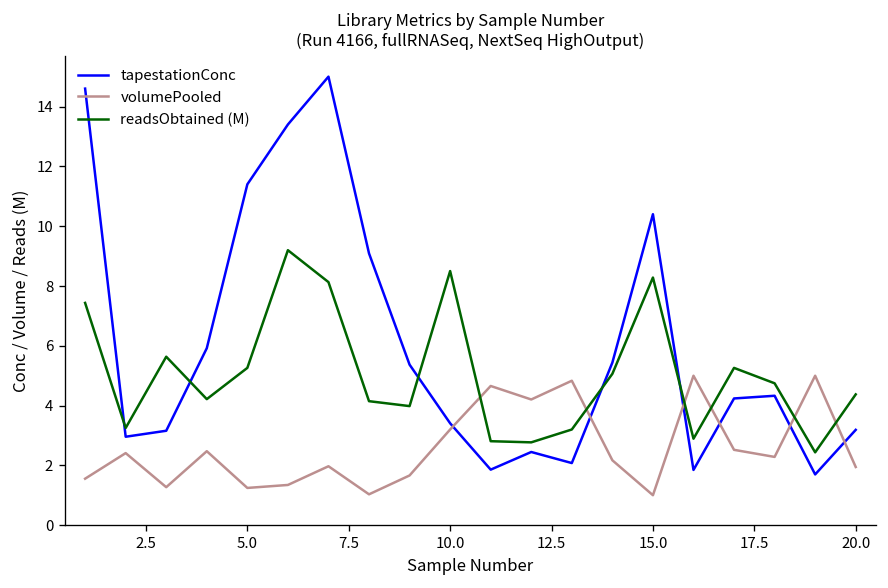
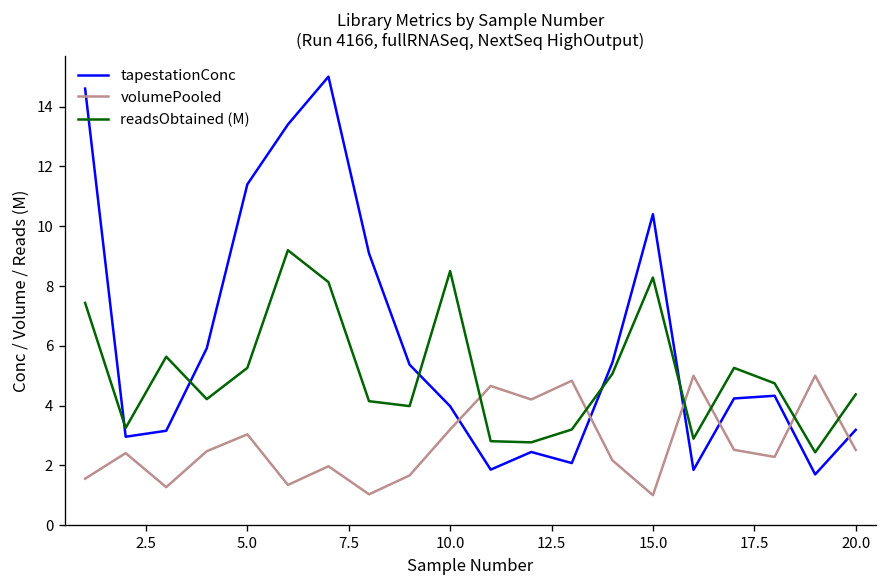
  {
    "tapestationConc": {
      "5.0": 11.4,
-     "10.0": 3.4,
+     "10.0": 4.0,
      "15.0": 10.4,
      "20.0": 3.2
    },
    "volumePooled": {
-     "5.0": 1.2,
+     "5.0": 3.0,
      "10.0": 3.2,
      "15.0": 1.0,
-     "20.0": 1.9
+     "20.0": 2.5
    },
    "readsObtained (M)": {
      "5.0": 5.3,
      "10.0": 8.5,
      "15.0": 8.3,
      "20.0": 4.4
    }
  }
